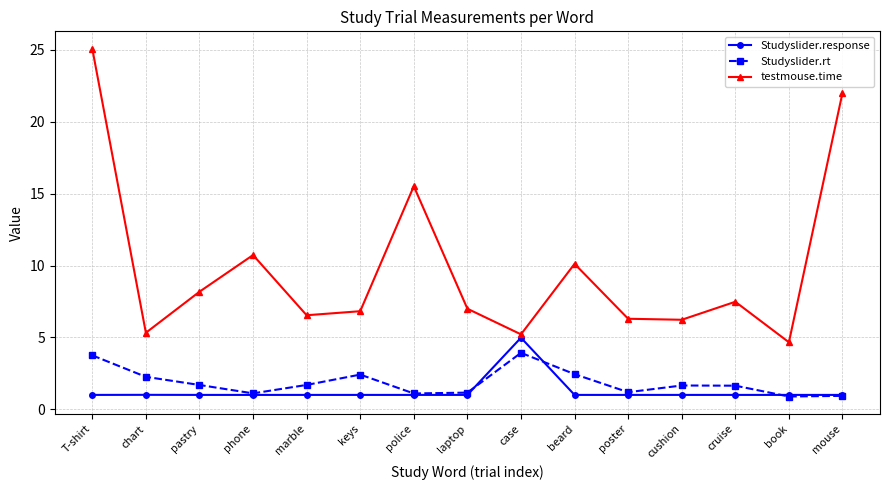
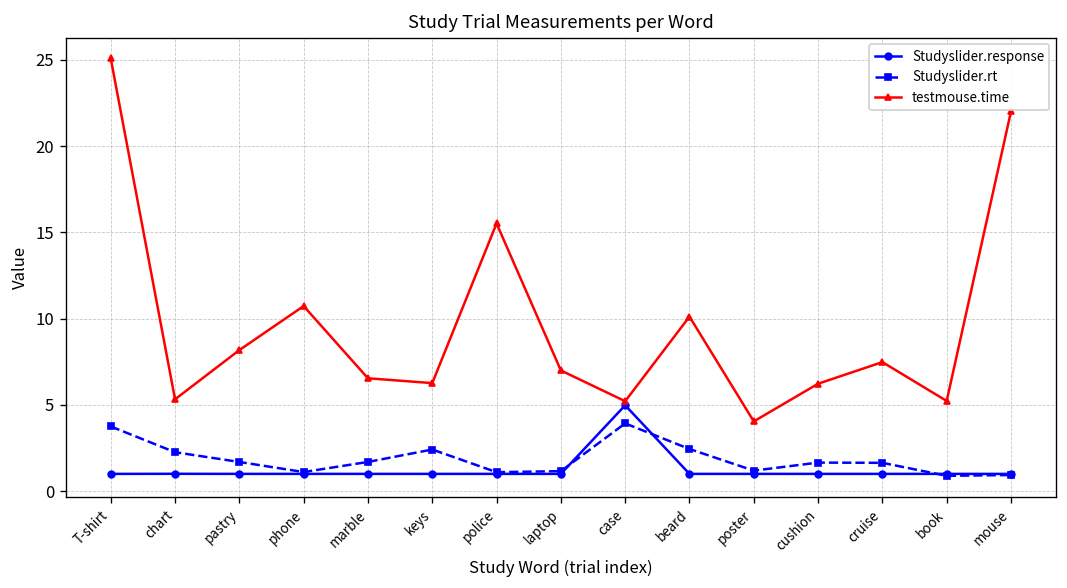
  {
    "testmouse.time": {
      "T-shirt": 25.1,
      "chart": 5.3,
      "pastry": 8.2,
      "phone": 10.7,
      "marble": 6.5,
-     "keys": 6.8,
+     "keys": 6.3,
      "police": 15.5,
      "laptop": 7.0,
      "case": 5.2,
      "beard": 10.1,
-     "poster": 6.3,
+     "poster": 4.0,
      "cushion": 6.2,
      "cruise": 7.5,
-     "book": 4.7,
+     "book": 5.2,
      "mouse": 22.0
    }
  }
